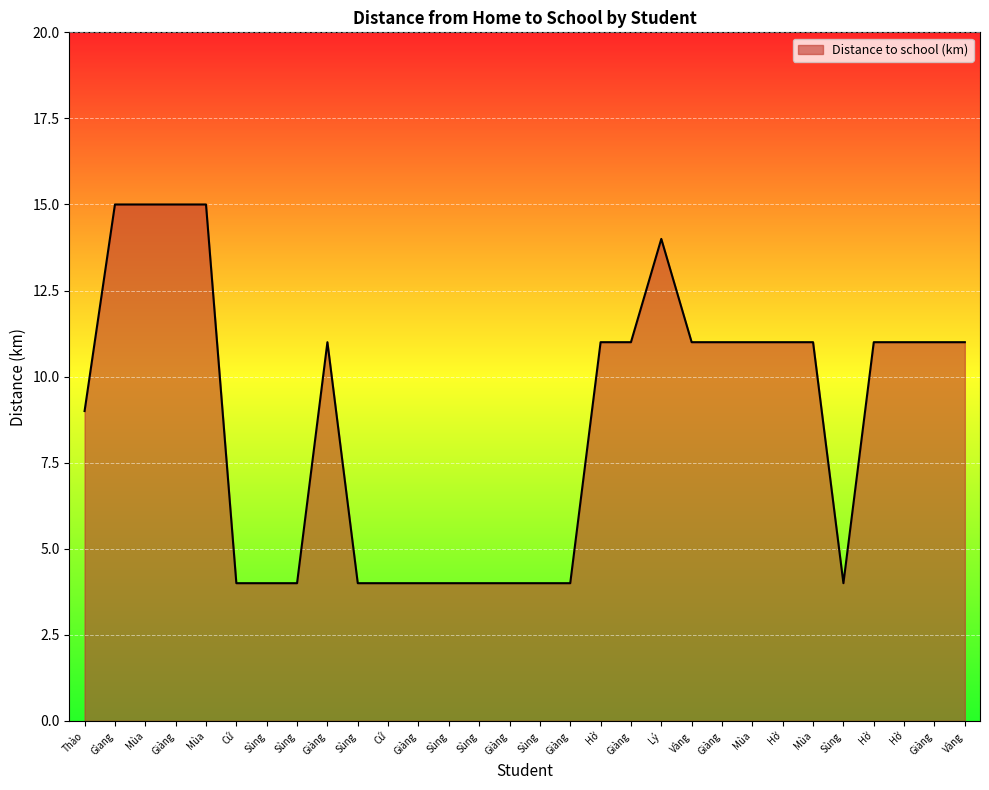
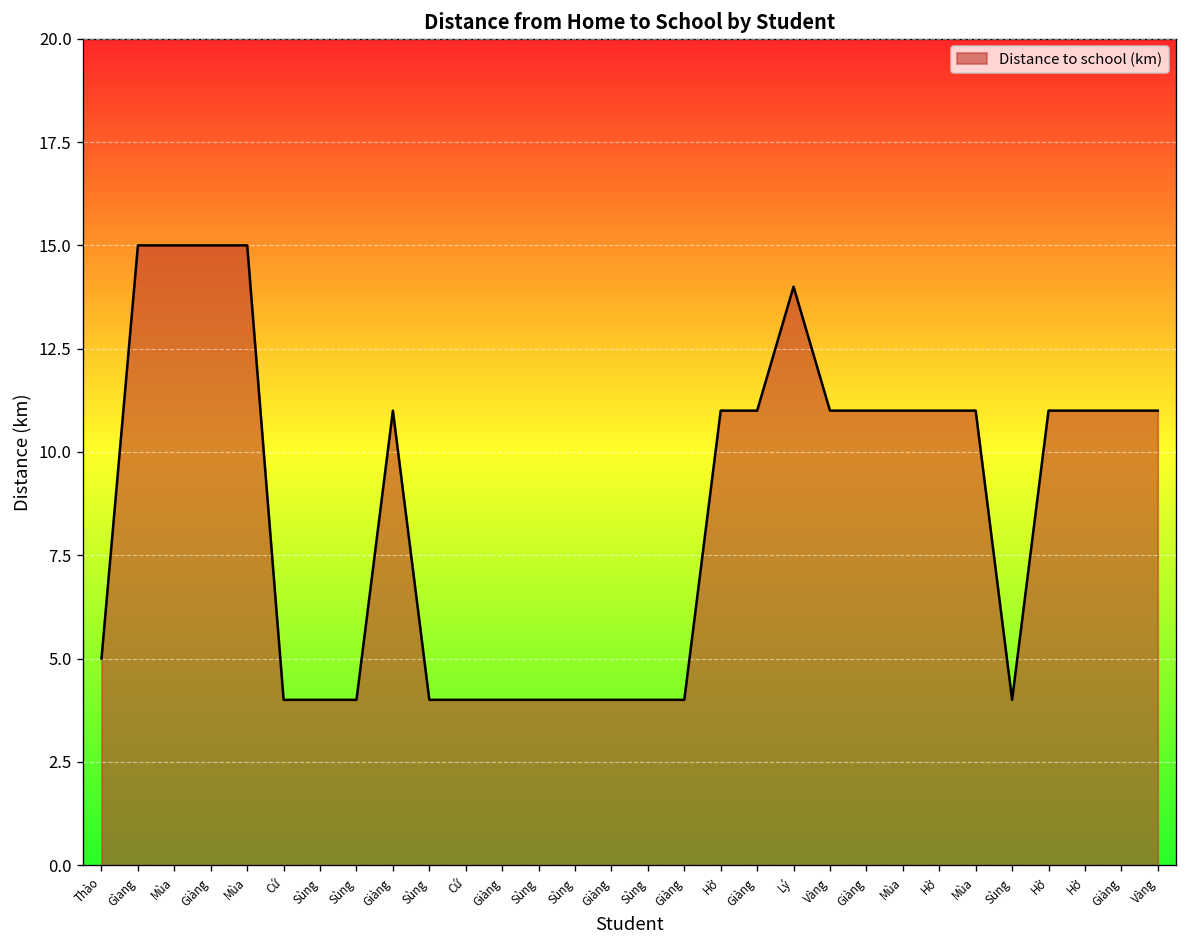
  {
-   "Thào": 9,
+   "Thào": 5,
    "Gìang": 15,
    "Lý": 14
  }
